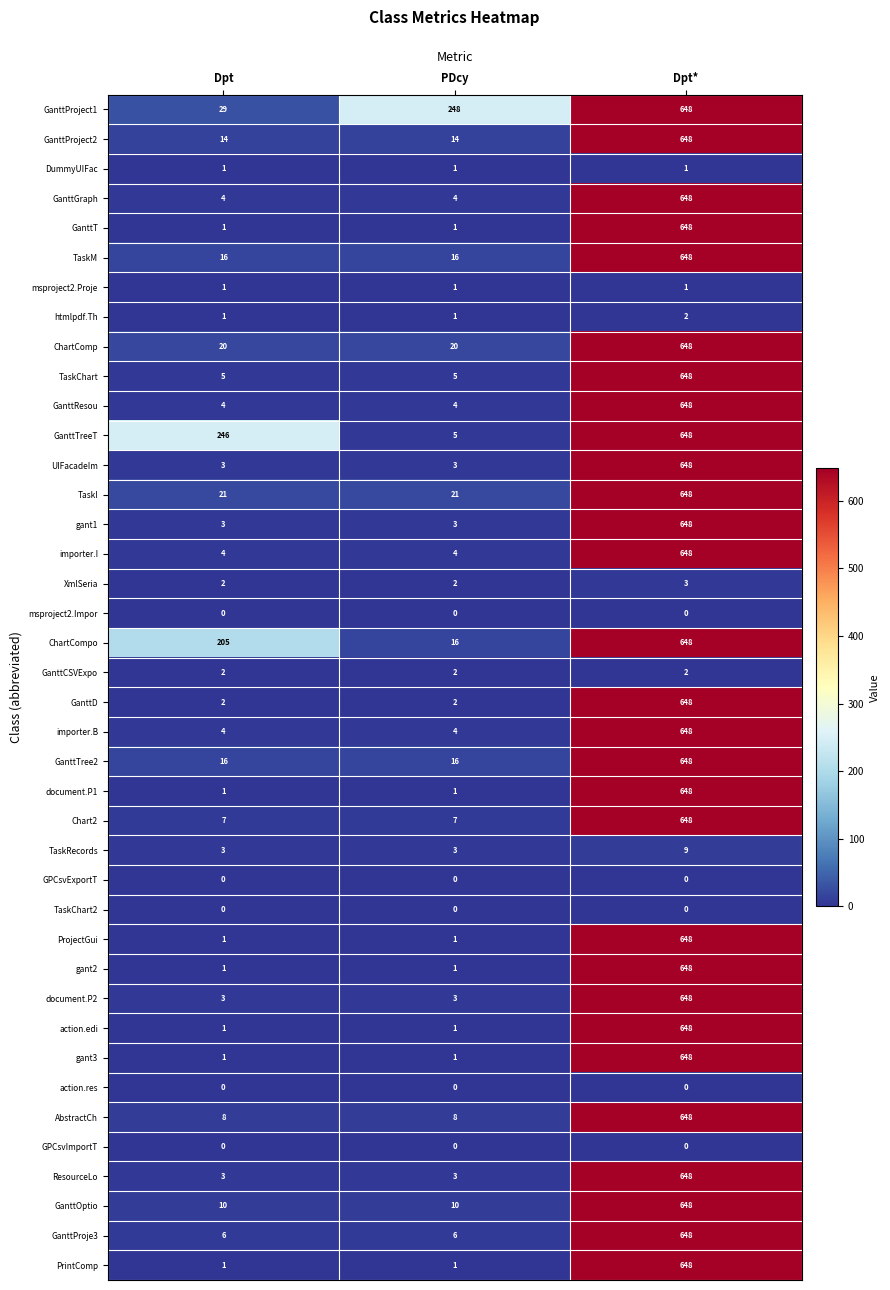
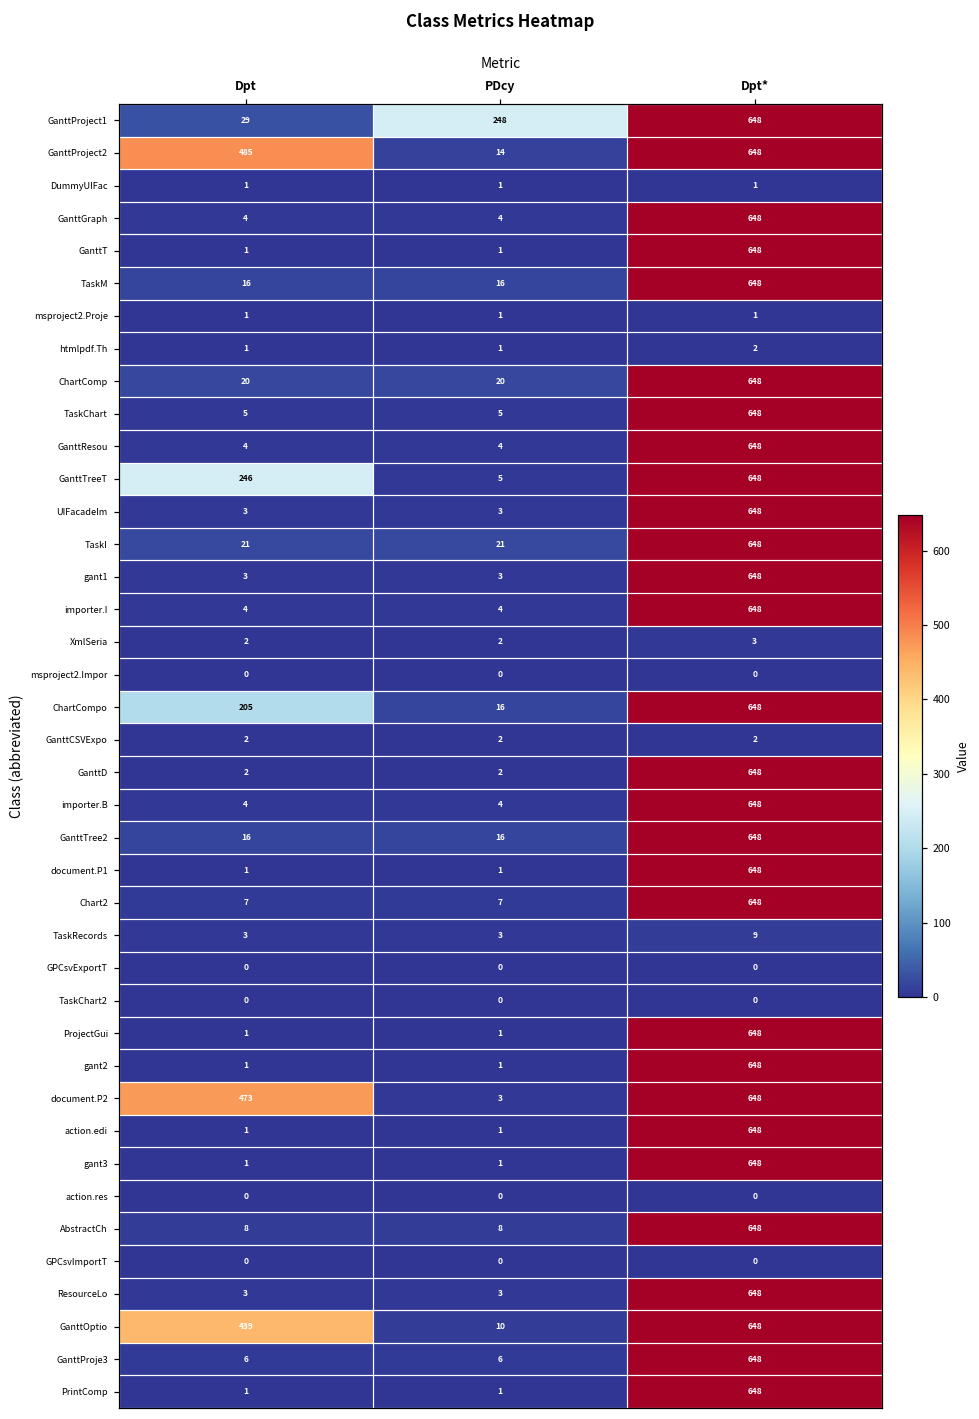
  {
    "GanttProject1": {
      "Dpt": 29,
      "PDcy": 248,
      "Dpt*": 648
    },
    "GanttProject2": {
-     "Dpt": 14,
+     "Dpt": 485,
      "PDcy": 14,
      "Dpt*": 648
    },
    "DummyUIFac": {
      "Dpt": 1,
      "PDcy": 1,
      "Dpt*": 1
    },
    "GanttGraph": {
      "Dpt": 4,
      "PDcy": 4,
      "Dpt*": 648
    },
    "GanttT": {
      "Dpt": 1,
      "PDcy": 1,
      "Dpt*": 648
    },
    "TaskM": {
      "Dpt": 16,
      "PDcy": 16,
      "Dpt*": 648
    },
    "msproject2.Proje": {
      "Dpt": 1,
      "PDcy": 1,
      "Dpt*": 1
    },
    "htmlpdf.Th": {
      "Dpt": 1,
      "PDcy": 1,
      "Dpt*": 2
    },
    "ChartComp": {
      "Dpt": 20,
      "PDcy": 20,
      "Dpt*": 648
    },
    "TaskChart": {
      "Dpt": 5,
      "PDcy": 5,
      "Dpt*": 648
    },
    "GanttResou": {
      "Dpt": 4,
      "PDcy": 4,
      "Dpt*": 648
    },
    "GanttTreeT": {
      "Dpt": 246,
      "PDcy": 5,
      "Dpt*": 648
    },
    "UIFacadeIm": {
      "Dpt": 3,
      "PDcy": 3,
      "Dpt*": 648
    },
    "TaskI": {
      "Dpt": 21,
      "PDcy": 21,
      "Dpt*": 648
    },
    "gant1": {
      "Dpt": 3,
      "PDcy": 3,
      "Dpt*": 648
    },
    "importer.I": {
      "Dpt": 4,
      "PDcy": 4,
      "Dpt*": 648
    },
    "XmlSeria": {
      "Dpt": 2,
      "PDcy": 2,
      "Dpt*": 3
    },
    "msproject2.Impor": {
      "Dpt": 0,
      "PDcy": 0,
      "Dpt*": 0
    },
    "ChartCompo": {
      "Dpt": 205,
      "PDcy": 16,
      "Dpt*": 648
    },
    "GanttCSVExpo": {
      "Dpt": 2,
      "PDcy": 2,
      "Dpt*": 2
    },
    "GanttD": {
      "Dpt": 2,
      "PDcy": 2,
      "Dpt*": 648
    },
    "importer.B": {
      "Dpt": 4,
      "PDcy": 4,
      "Dpt*": 648
    },
    "GanttTree2": {
      "Dpt": 16,
      "PDcy": 16,
      "Dpt*": 648
    },
    "document.P1": {
      "Dpt": 1,
      "PDcy": 1,
      "Dpt*": 648
    },
    "Chart2": {
      "Dpt": 7,
      "PDcy": 7,
      "Dpt*": 648
    },
    "TaskRecords": {
      "Dpt": 3,
      "PDcy": 3,
      "Dpt*": 9
    },
    "GPCsvExportT": {
      "Dpt": 0,
      "PDcy": 0,
      "Dpt*": 0
    },
    "TaskChart2": {
      "Dpt": 0,
      "PDcy": 0,
      "Dpt*": 0
    },
    "ProjectGui": {
      "Dpt": 1,
      "PDcy": 1,
      "Dpt*": 648
    },
    "gant2": {
      "Dpt": 1,
      "PDcy": 1,
      "Dpt*": 648
    },
    "document.P2": {
-     "Dpt": 3,
+     "Dpt": 473,
      "PDcy": 3,
      "Dpt*": 648
    },
    "action.edi": {
      "Dpt": 1,
      "PDcy": 1,
      "Dpt*": 648
    },
    "gant3": {
      "Dpt": 1,
      "PDcy": 1,
      "Dpt*": 648
    },
    "action.res": {
      "Dpt": 0,
      "PDcy": 0,
      "Dpt*": 0
    },
    "AbstractCh": {
      "Dpt": 8,
      "PDcy": 8,
      "Dpt*": 648
    },
    "GPCsvImportT": {
      "Dpt": 0,
      "PDcy": 0,
      "Dpt*": 0
    },
    "ResourceLo": {
      "Dpt": 3,
      "PDcy": 3,
      "Dpt*": 648
    },
    "GanttOptio": {
-     "Dpt": 10,
+     "Dpt": 439,
      "PDcy": 10,
      "Dpt*": 648
    },
    "GanttProje3": {
      "Dpt": 6,
      "PDcy": 6,
      "Dpt*": 648
    },
    "PrintComp": {
      "Dpt": 1,
      "PDcy": 1,
      "Dpt*": 648
    }
  }
